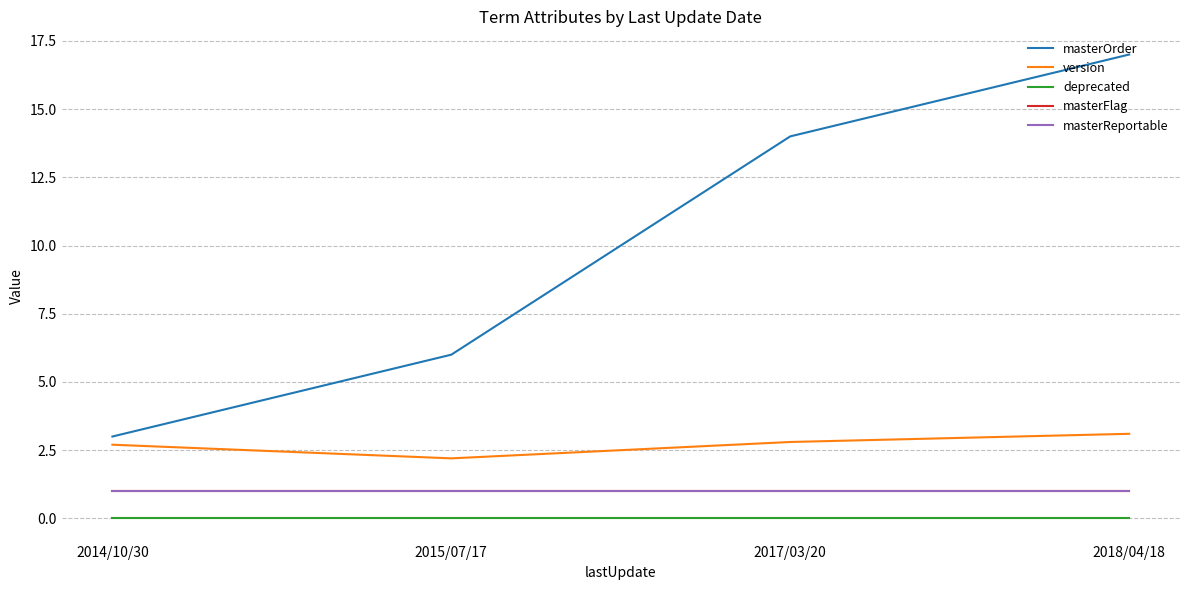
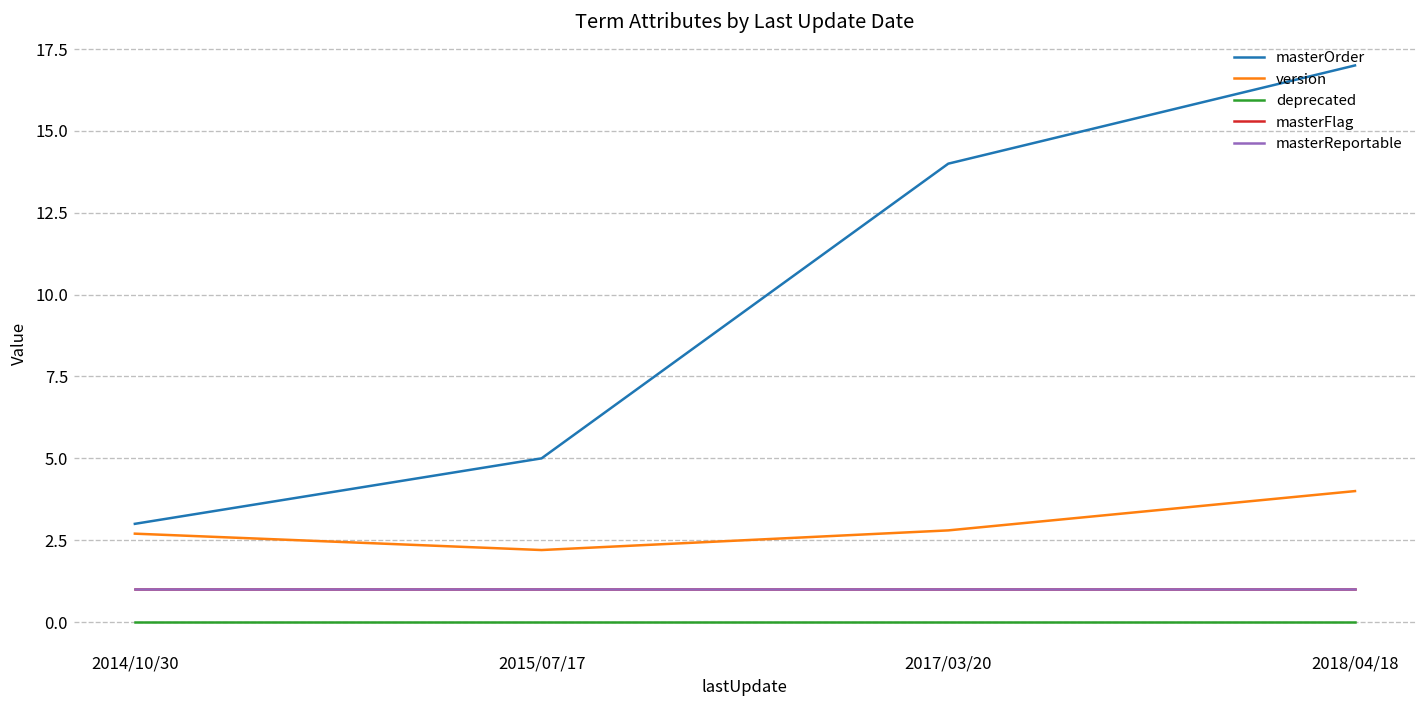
  {
    "masterOrder": {
      "2014/10/30": 3,
-     "2015/07/17": 6,
+     "2015/07/17": 5,
      "2017/03/20": 14,
      "2018/04/18": 17
    },
    "version": {
      "2014/10/30": 2.7,
      "2015/07/17": 2.2,
      "2017/03/20": 2.8,
-     "2018/04/18": 3.1
+     "2018/04/18": 4.0
    },
    "deprecated": {
      "2014/10/30": 0.0,
      "2015/07/17": 0.0,
      "2017/03/20": 0.0,
      "2018/04/18": 0.0
    },
    "masterReportable": {
      "2014/10/30": 1.0,
      "2015/07/17": 1.0,
      "2017/03/20": 1.0,
      "2018/04/18": 1.0
    }
  }
